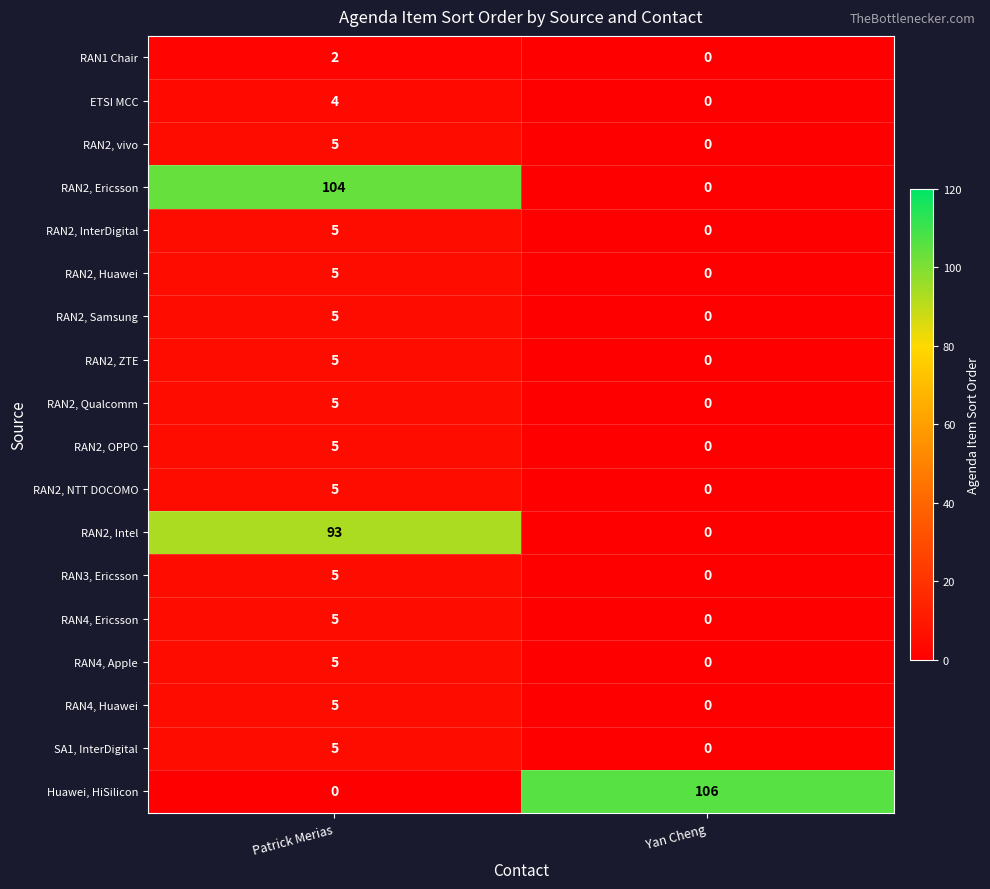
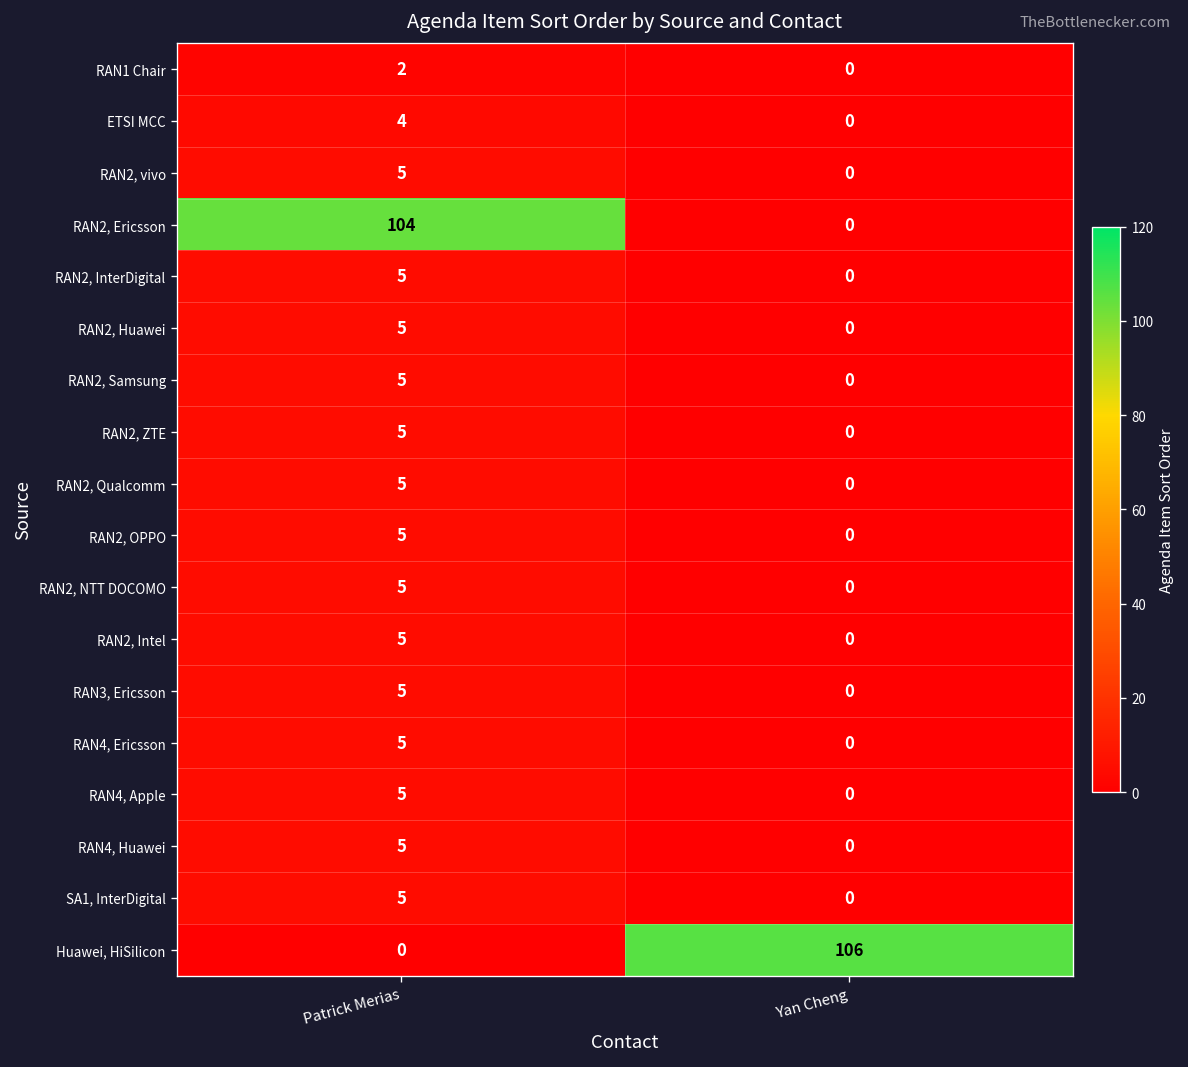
  {
    "RAN1 Chair": {
      "Patrick Merias": 2,
      "Yan Cheng": 0
    },
    "ETSI MCC": {
      "Patrick Merias": 4,
      "Yan Cheng": 0
    },
    "RAN2, vivo": {
      "Patrick Merias": 5,
      "Yan Cheng": 0
    },
    "RAN2, Ericsson": {
      "Patrick Merias": 104,
      "Yan Cheng": 0
    },
    "RAN2, InterDigital": {
      "Patrick Merias": 5,
      "Yan Cheng": 0
    },
    "RAN2, Huawei": {
      "Patrick Merias": 5,
      "Yan Cheng": 0
    },
    "RAN2, Samsung": {
      "Patrick Merias": 5,
      "Yan Cheng": 0
    },
    "RAN2, ZTE": {
      "Patrick Merias": 5,
      "Yan Cheng": 0
    },
    "RAN2, Qualcomm": {
      "Patrick Merias": 5,
      "Yan Cheng": 0
    },
    "RAN2, OPPO": {
      "Patrick Merias": 5,
      "Yan Cheng": 0
    },
    "RAN2, NTT DOCOMO": {
      "Patrick Merias": 5,
      "Yan Cheng": 0
    },
    "RAN2, Intel": {
-     "Patrick Merias": 93,
+     "Patrick Merias": 5,
      "Yan Cheng": 0
    },
    "RAN3, Ericsson": {
      "Patrick Merias": 5,
      "Yan Cheng": 0
    },
    "RAN4, Ericsson": {
      "Patrick Merias": 5,
      "Yan Cheng": 0
    },
    "RAN4, Apple": {
      "Patrick Merias": 5,
      "Yan Cheng": 0
    },
    "RAN4, Huawei": {
      "Patrick Merias": 5,
      "Yan Cheng": 0
    },
    "SA1, InterDigital": {
      "Patrick Merias": 5,
      "Yan Cheng": 0
    },
    "Huawei, HiSilicon": {
      "Patrick Merias": 0,
      "Yan Cheng": 106
    }
  }
